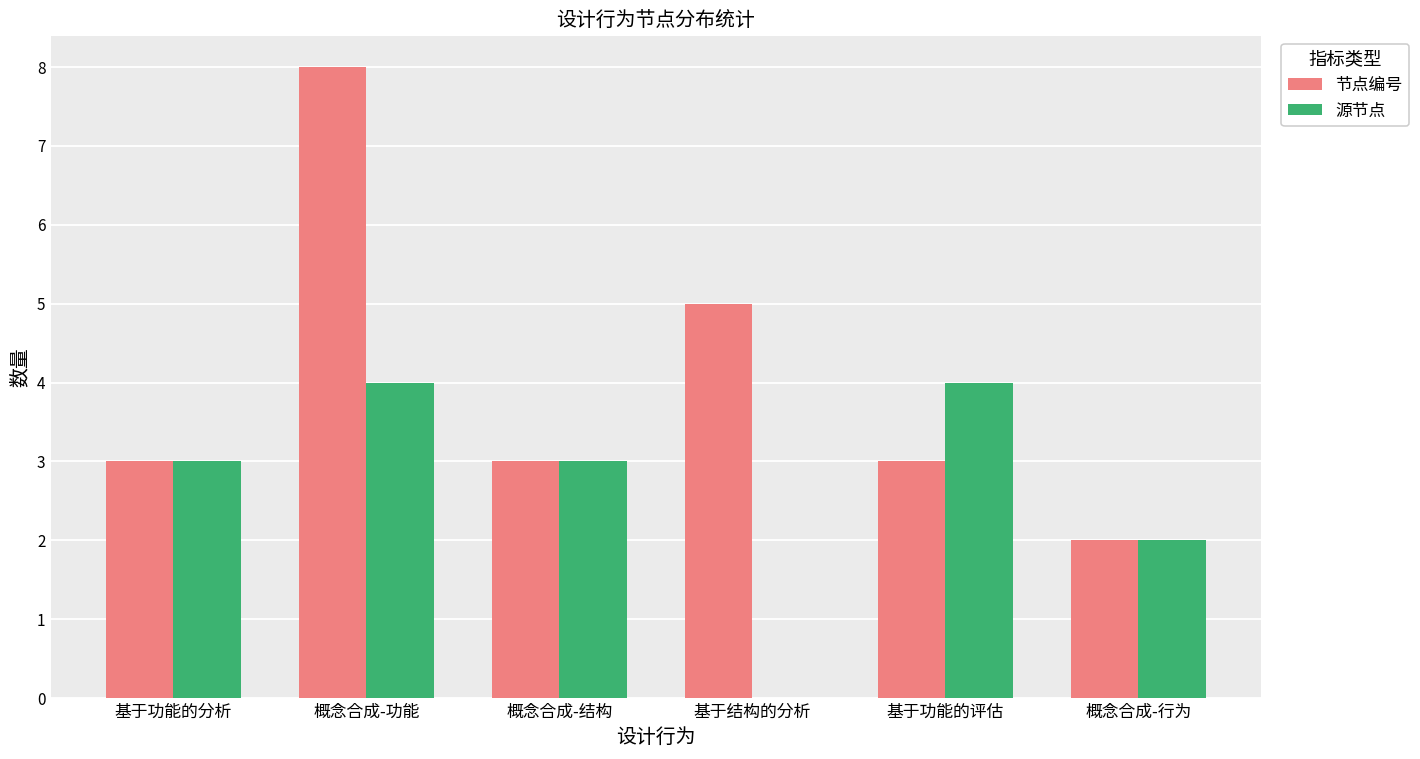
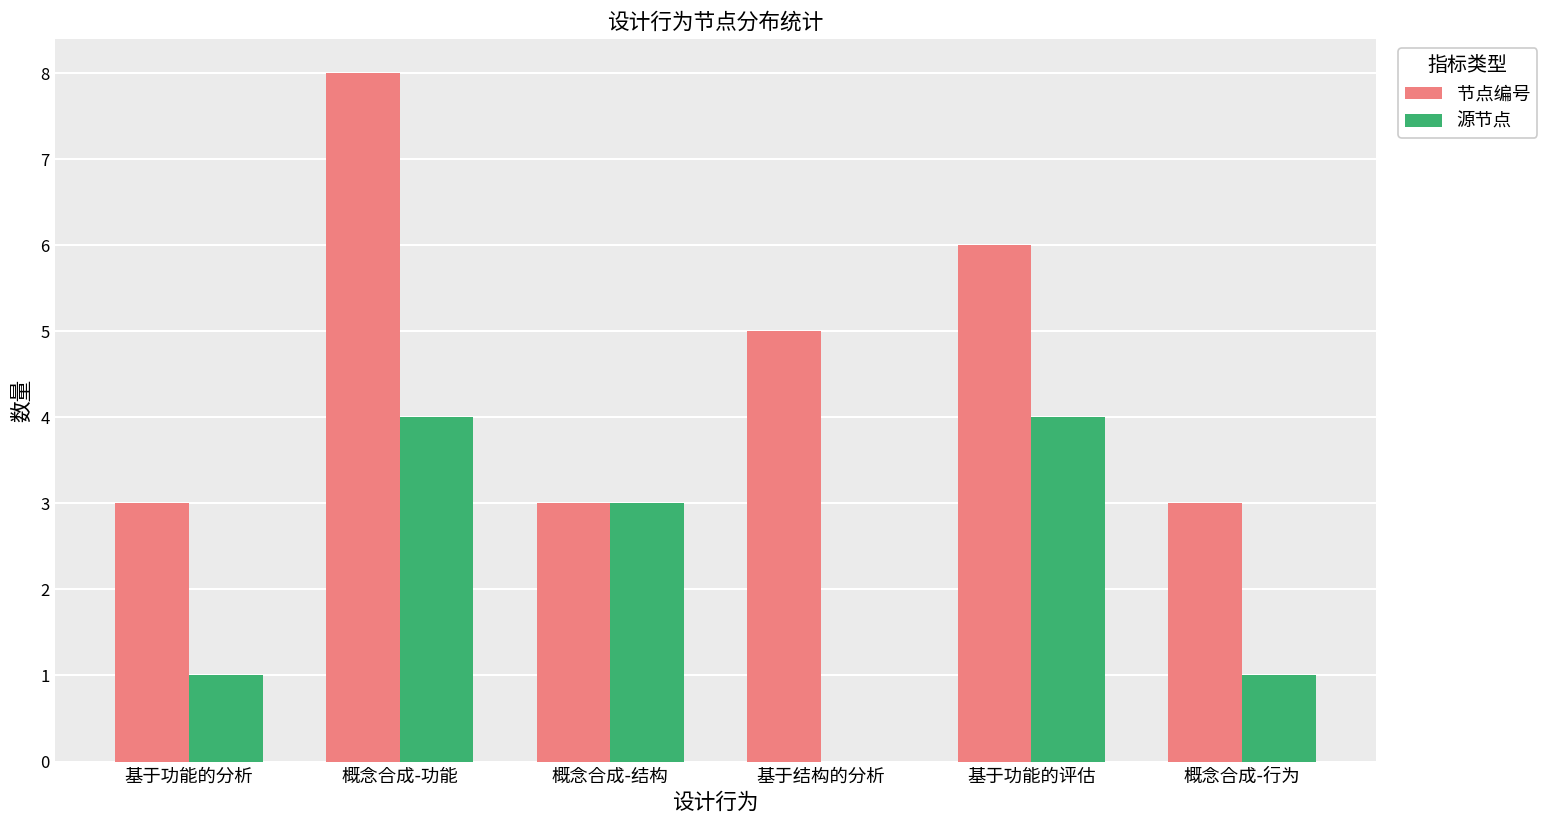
  {
    "节点编号": {
      "基于功能的分析": 3,
      "概念合成-功能": 8,
      "概念合成-结构": 3,
      "基于结构的分析": 5,
-     "基于功能的评估": 3,
-     "概念合成-行为": 2
+     "基于功能的评估": 6,
+     "概念合成-行为": 3
    },
    "源节点": {
-     "基于功能的分析": 3,
+     "基于功能的分析": 1,
      "概念合成-功能": 4,
      "概念合成-结构": 3,
      "基于结构的分析": 0,
      "基于功能的评估": 4,
-     "概念合成-行为": 2
+     "概念合成-行为": 1
    }
  }
